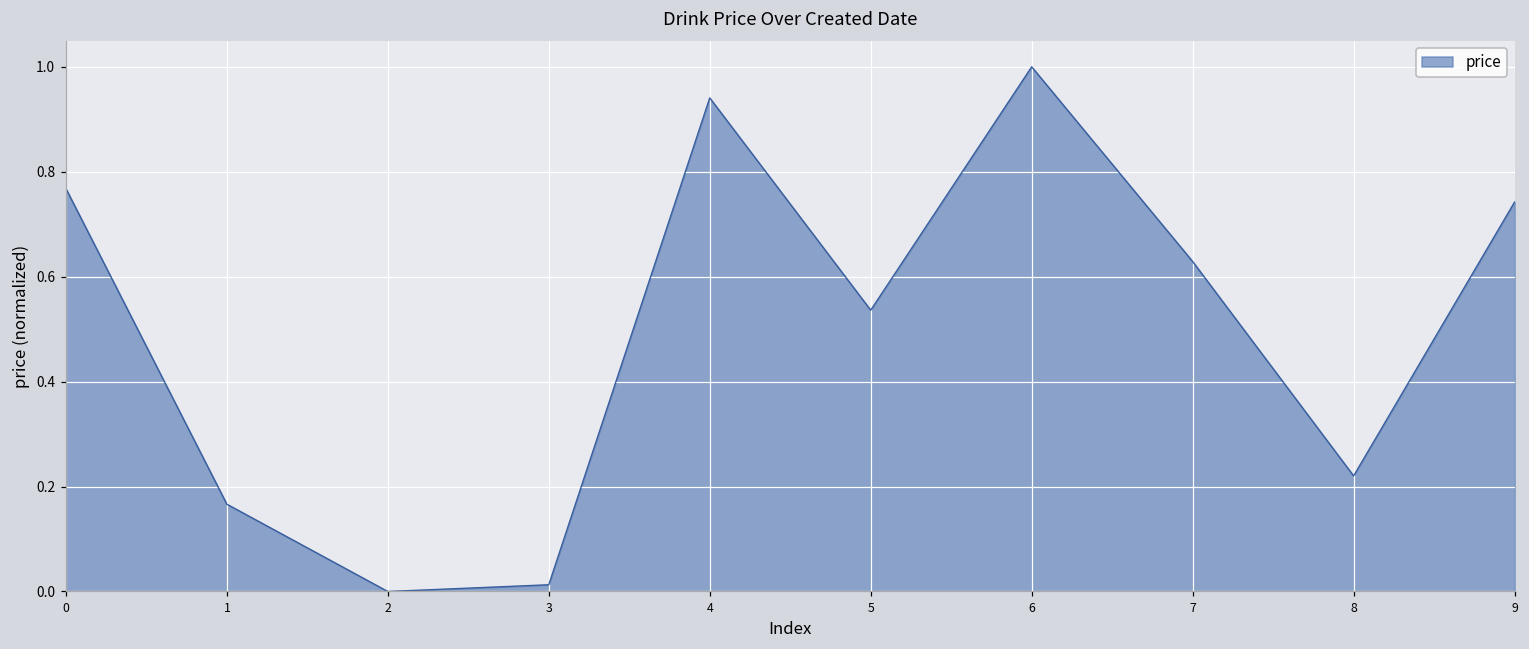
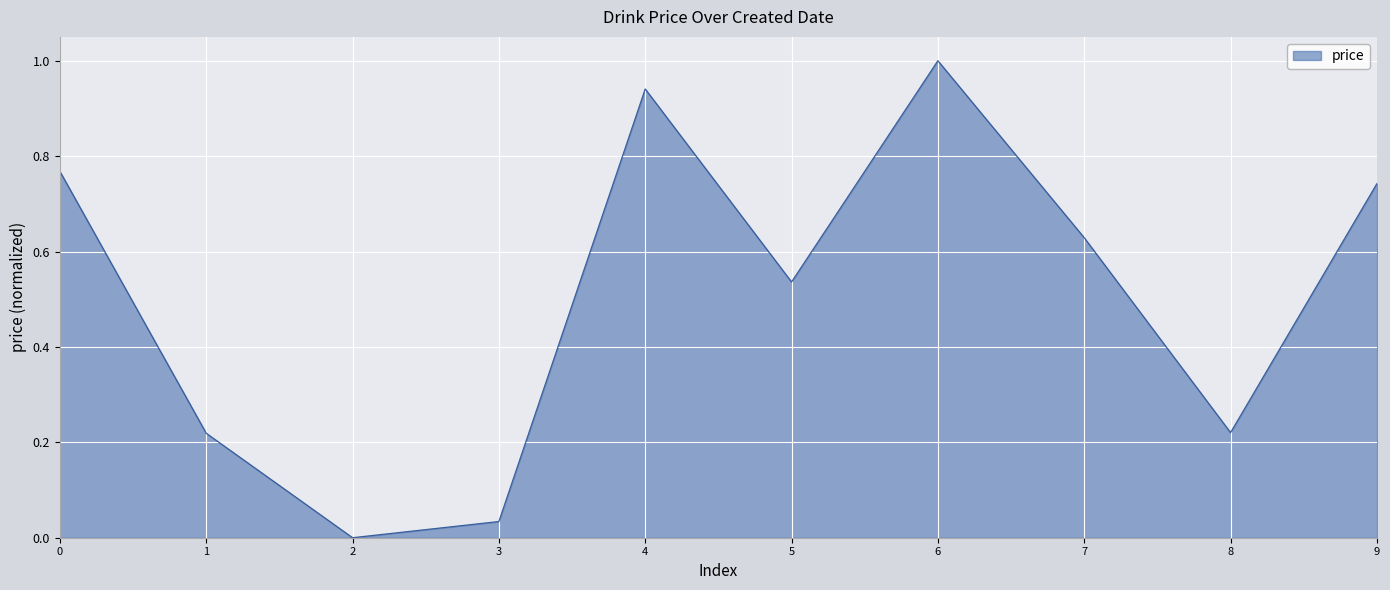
  {
    "0": 0.77,
-   "1": 0.17,
+   "1": 0.22,
    "2": 0.00,
-   "3": 0.01,
+   "3": 0.03,
    "4": 0.94,
    "5": 0.54,
    "6": 1.00,
    "7": 0.63,
    "8": 0.22,
    "9": 0.74
  }
